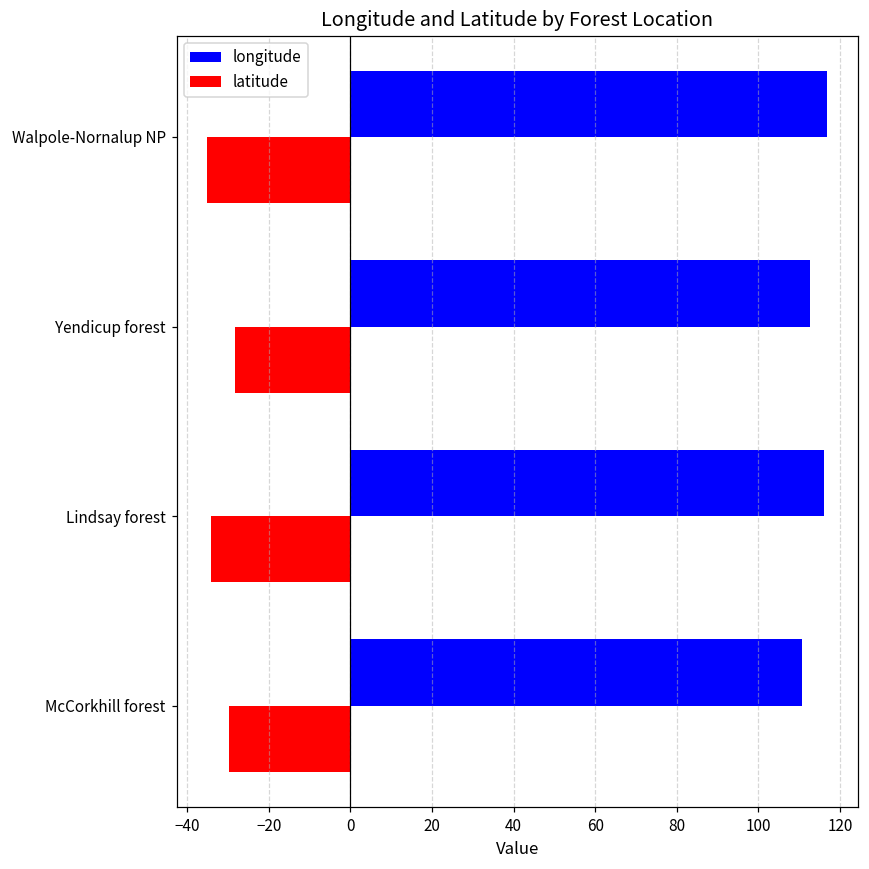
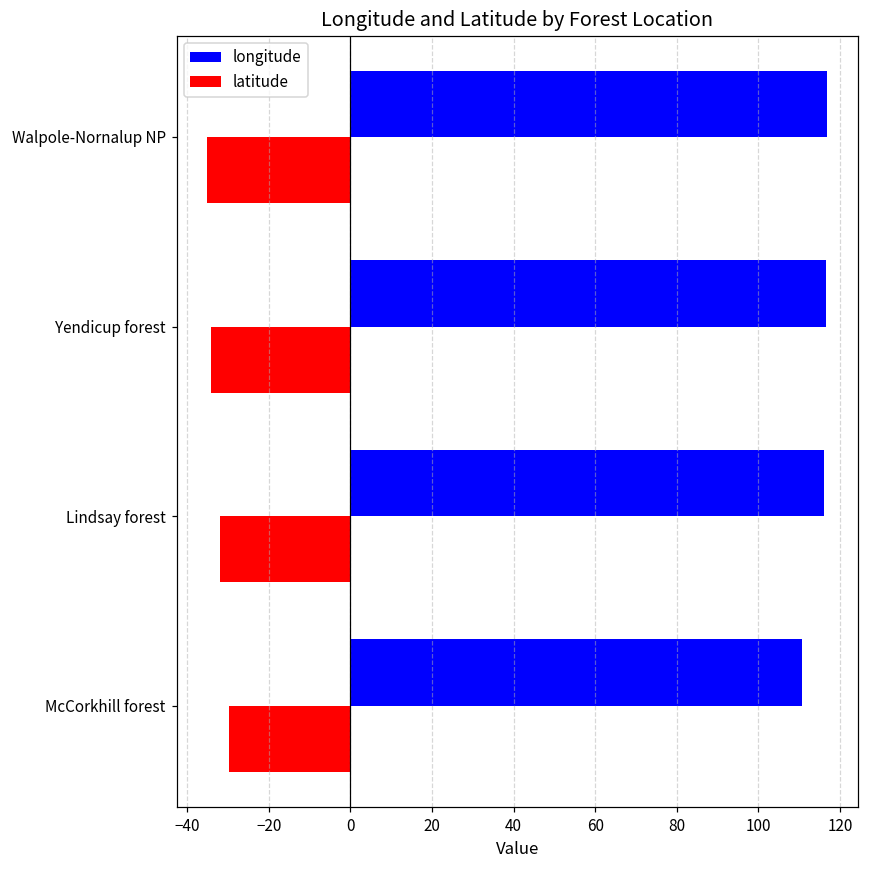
  {
    "longitude": {
      "Walpole-Nornalup NP": 117,
-     "Yendicup forest": 113,
+     "Yendicup forest": 117,
      "Lindsay forest": 116,
      "McCorkhill forest": 111
    },
    "latitude": {
      "Walpole-Nornalup NP": -35,
-     "Yendicup forest": -28,
-     "Lindsay forest": -34,
+     "Yendicup forest": -34,
+     "Lindsay forest": -32,
      "McCorkhill forest": -30
    }
  }
